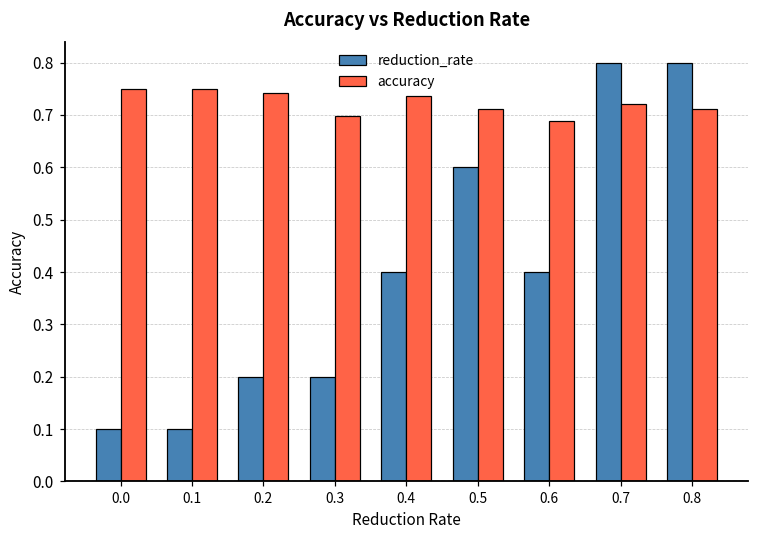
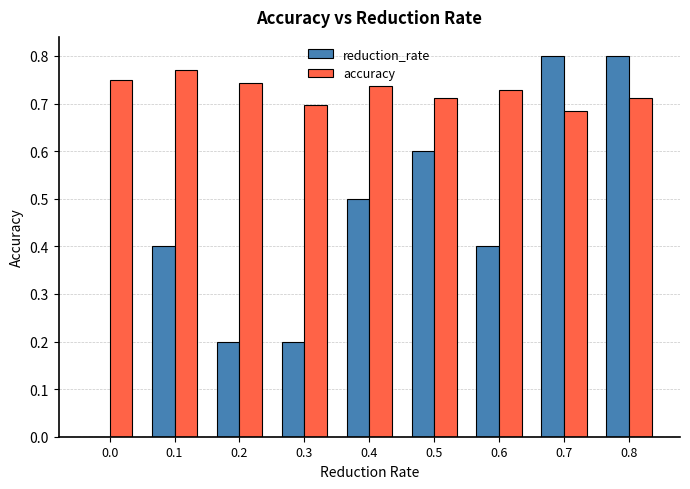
  {
    "reduction_rate": {
-     "0.0": 0.1,
-     "0.1": 0.1,
+     "0.0": 0.0,
+     "0.1": 0.4,
      "0.2": 0.2,
      "0.3": 0.2,
-     "0.4": 0.4,
+     "0.4": 0.5,
      "0.5": 0.6,
      "0.6": 0.4,
      "0.7": 0.8,
      "0.8": 0.8
    },
    "accuracy": {
      "0.0": 0.75,
-     "0.1": 0.75,
+     "0.1": 0.77,
      "0.2": 0.74,
      "0.3": 0.70,
      "0.4": 0.74,
      "0.5": 0.71,
-     "0.6": 0.69,
-     "0.7": 0.72,
+     "0.6": 0.73,
+     "0.7": 0.68,
      "0.8": 0.71
    }
  }
